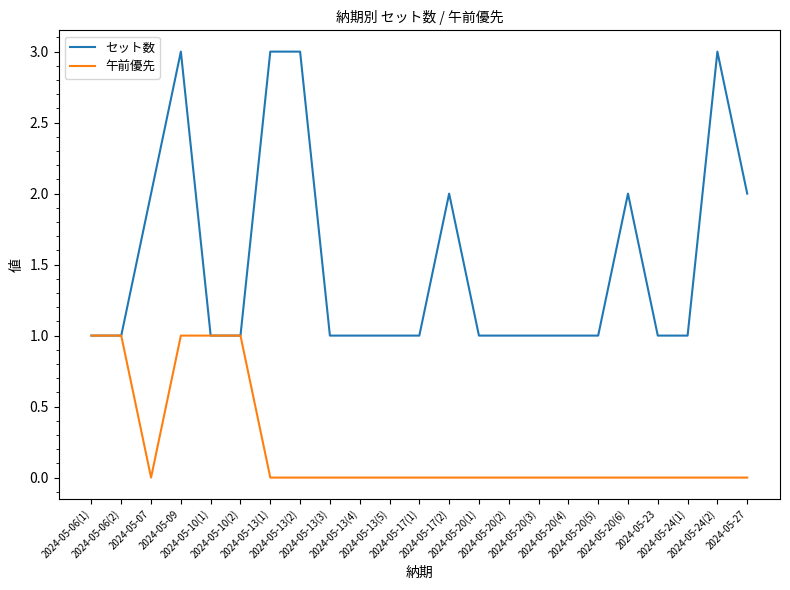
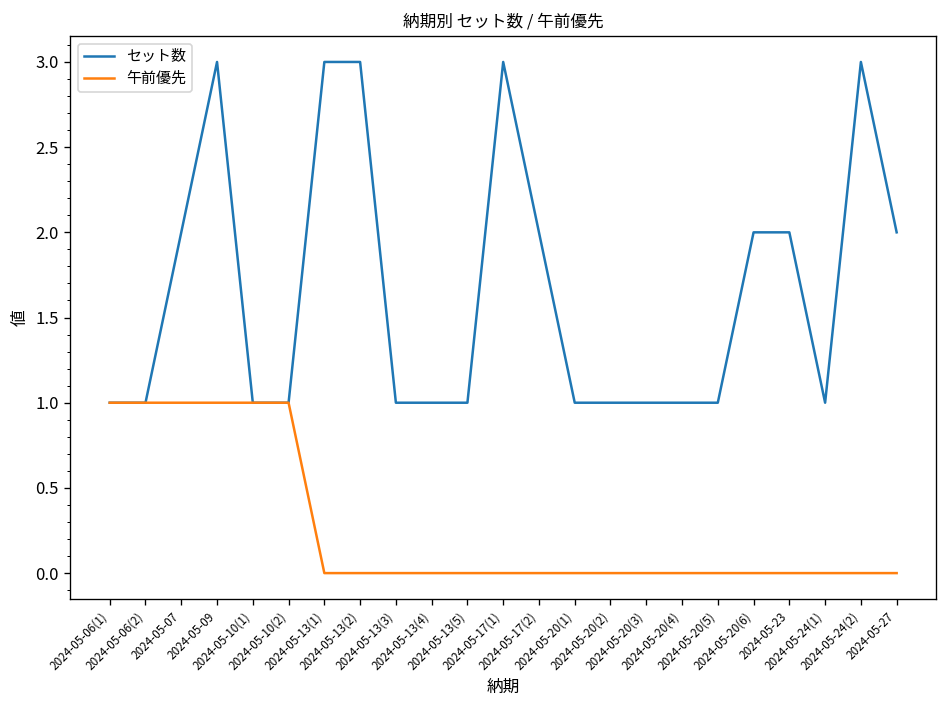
  {
    "セット数": {
      "2024-05-07": 2,
      "2024-05-09": 3,
      "2024-05-13(1)": 3,
      "2024-05-13(2)": 3,
      "2024-05-13(3)": 1,
      "2024-05-13(4)": 1,
      "2024-05-13(5)": 1,
-     "2024-05-17(1)": 1,
+     "2024-05-17(1)": 3,
      "2024-05-17(2)": 2,
      "2024-05-20(1)": 1,
      "2024-05-20(2)": 1,
      "2024-05-20(3)": 1,
      "2024-05-20(4)": 1,
      "2024-05-20(5)": 1,
      "2024-05-20(6)": 2,
-     "2024-05-23": 1,
+     "2024-05-23": 2,
      "2024-05-24(1)": 1,
      "2024-05-24(2)": 3,
      "2024-05-27": 2
    },
    "午前優先": {
-     "2024-05-07": 0,
+     "2024-05-07": 1,
      "2024-05-09": 1,
      "2024-05-13(1)": 0,
      "2024-05-13(2)": 0,
      "2024-05-13(3)": 0,
      "2024-05-13(4)": 0,
      "2024-05-13(5)": 0,
      "2024-05-17(1)": 0,
      "2024-05-17(2)": 0,
      "2024-05-20(1)": 0,
      "2024-05-20(2)": 0,
      "2024-05-20(3)": 0,
      "2024-05-20(4)": 0,
      "2024-05-20(5)": 0,
      "2024-05-20(6)": 0,
      "2024-05-23": 0,
      "2024-05-24(1)": 0,
      "2024-05-24(2)": 0,
      "2024-05-27": 0
    }
  }
